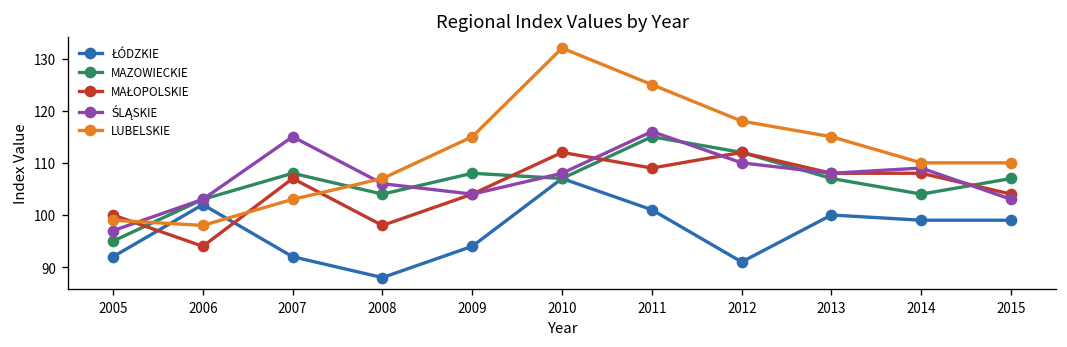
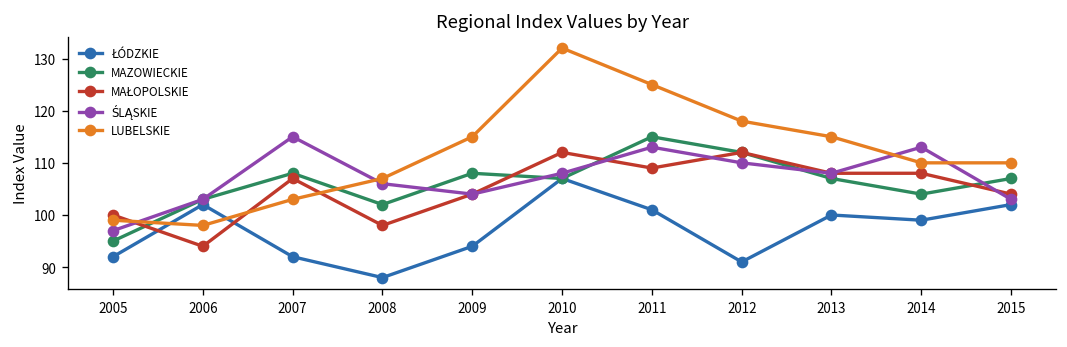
  {
    "ŁÓDZKIE": {
      "2005": 92,
      "2006": 102,
      "2007": 92,
      "2008": 88,
      "2009": 94,
      "2011": 101,
      "2012": 91,
      "2013": 100,
      "2014": 99,
-     "2015": 99
+     "2015": 102
    },
    "MAZOWIECKIE": {
      "2005": 95,
      "2007": 108,
-     "2008": 104,
+     "2008": 102,
      "2009": 108,
      "2011": 115,
      "2013": 107,
      "2014": 104,
      "2015": 107
    },
    "MAŁOPOLSKIE": {
      "2005": 100,
      "2006": 94,
      "2007": 107,
      "2008": 98,
      "2010": 112,
      "2011": 109,
      "2014": 108,
      "2015": 104
    },
    "ŚLĄSKIE": {
      "2005": 97,
      "2007": 115,
      "2008": 106,
      "2010": 108,
-     "2011": 116,
+     "2011": 113,
      "2012": 110,
-     "2014": 109,
+     "2014": 113,
      "2015": 103
    },
    "LUBELSKIE": {
      "2005": 99,
      "2006": 98,
      "2007": 103,
      "2008": 107,
      "2009": 115,
      "2010": 132,
      "2011": 125,
      "2012": 118,
      "2013": 115,
      "2014": 110,
      "2015": 110
    }
  }
